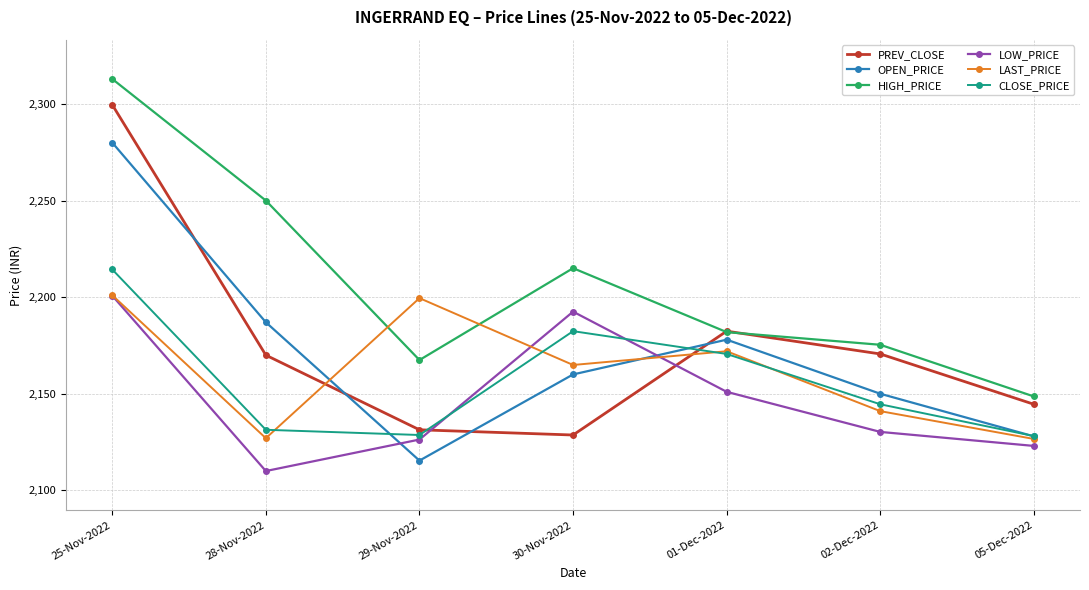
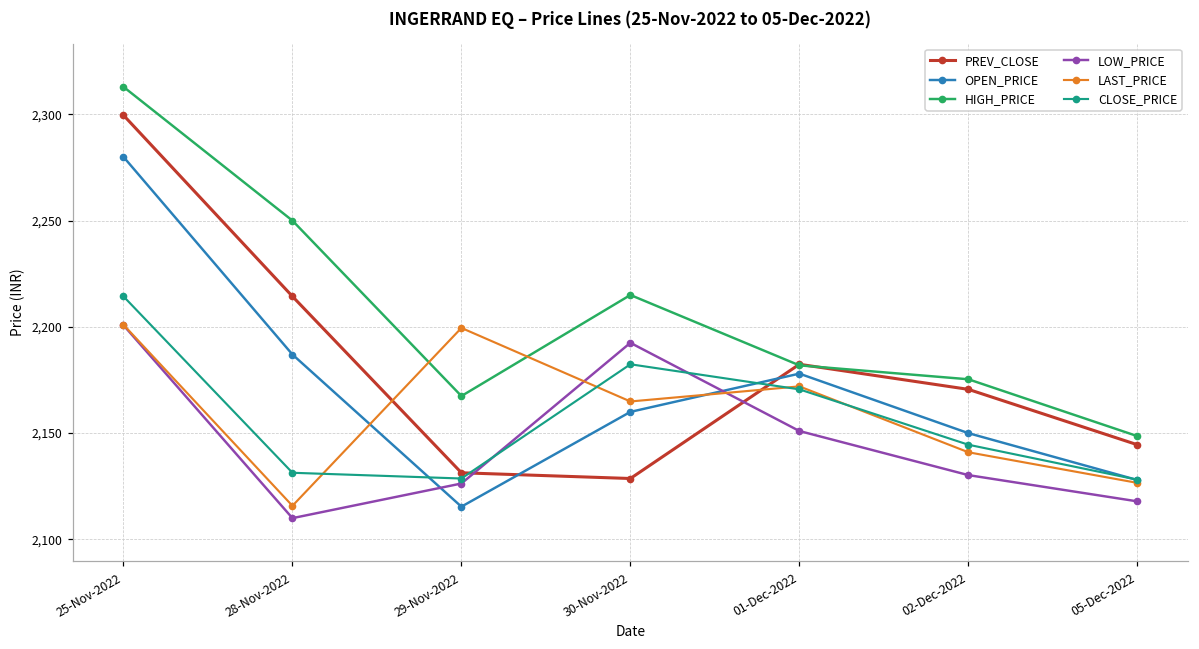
  {
    "PREV_CLOSE": {
      "25-Nov-2022": "2,300",
-     "28-Nov-2022": "2,170",
+     "28-Nov-2022": "2,214",
      "29-Nov-2022": "2,131",
      "30-Nov-2022": "2,129",
      "02-Dec-2022": "2,171",
      "05-Dec-2022": "2,145"
    },
    "OPEN_PRICE": {
      "25-Nov-2022": "2,280",
      "28-Nov-2022": "2,187",
      "29-Nov-2022": "2,115",
      "30-Nov-2022": "2,160",
      "01-Dec-2022": "2,178",
      "02-Dec-2022": "2,150"
    },
    "LOW_PRICE": {
      "28-Nov-2022": "2,110",
      "29-Nov-2022": "2,126",
      "30-Nov-2022": "2,193",
      "01-Dec-2022": "2,151",
      "02-Dec-2022": "2,130",
-     "05-Dec-2022": "2,123"
+     "05-Dec-2022": "2,118"
    },
    "LAST_PRICE": {
-     "28-Nov-2022": "2,127",
+     "28-Nov-2022": "2,116",
      "29-Nov-2022": "2,200",
      "30-Nov-2022": "2,165",
      "01-Dec-2022": "2,172",
      "02-Dec-2022": "2,141",
      "05-Dec-2022": "2,127"
    }
  }
